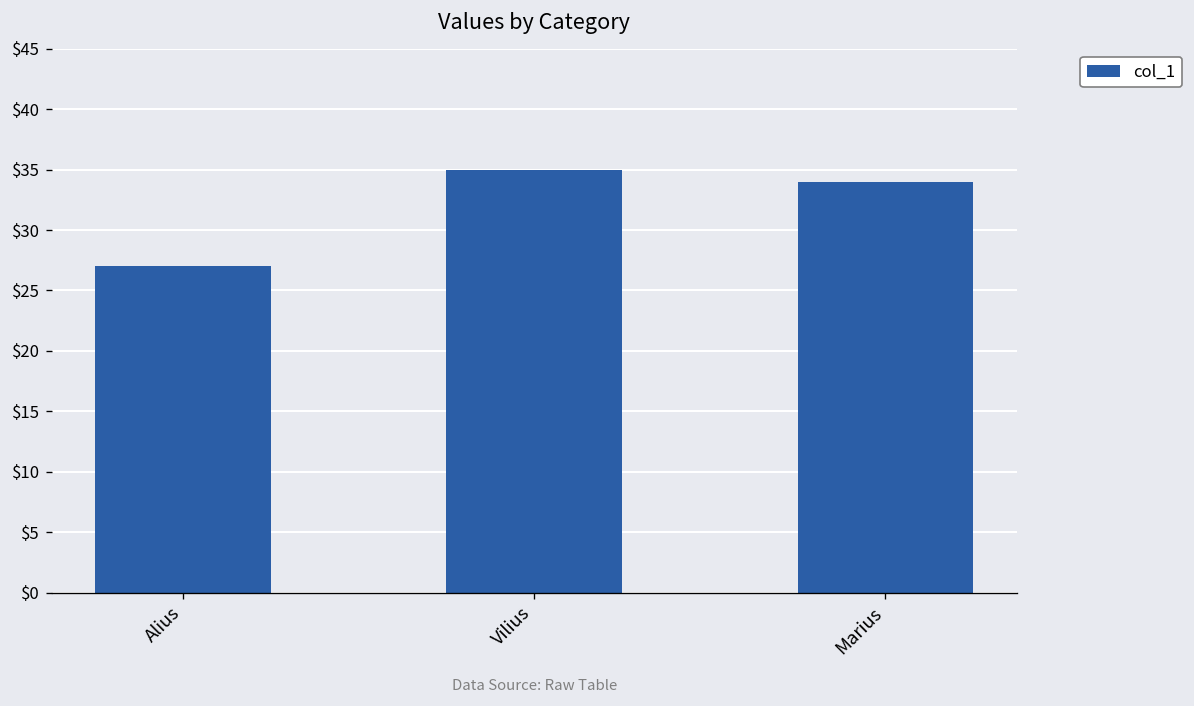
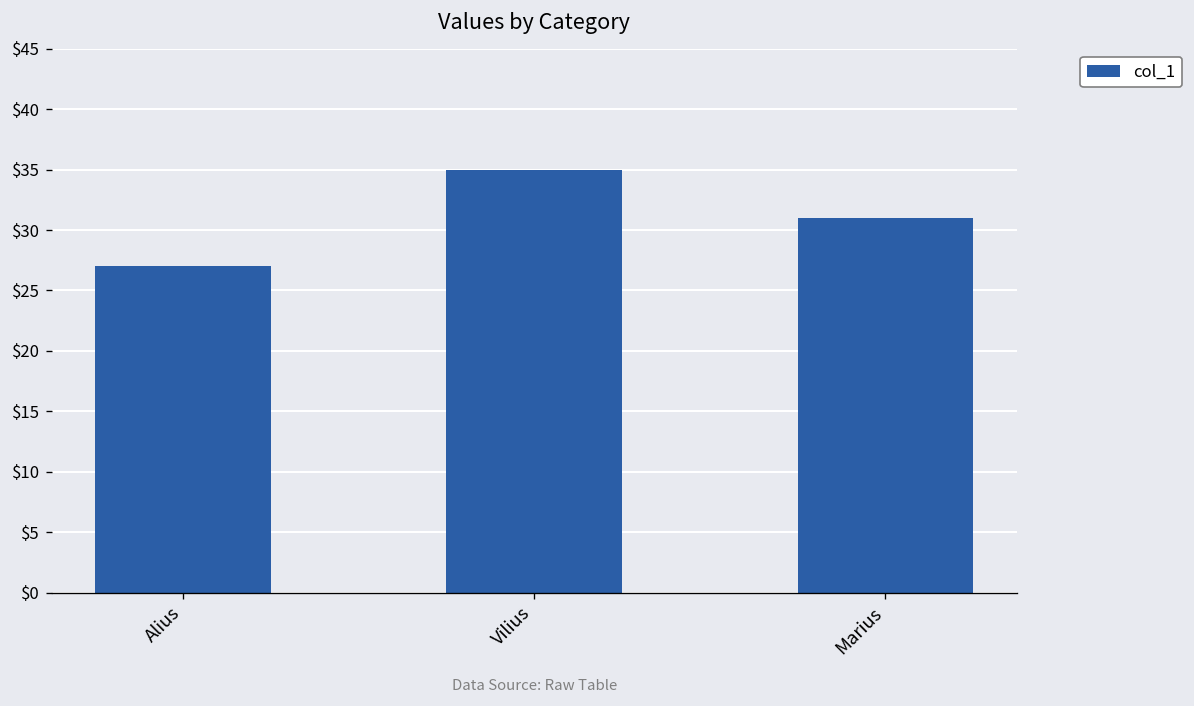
  {
    "Alius": "$27",
    "Vilius": "$35",
-   "Marius": "$34"
+   "Marius": "$31"
  }
